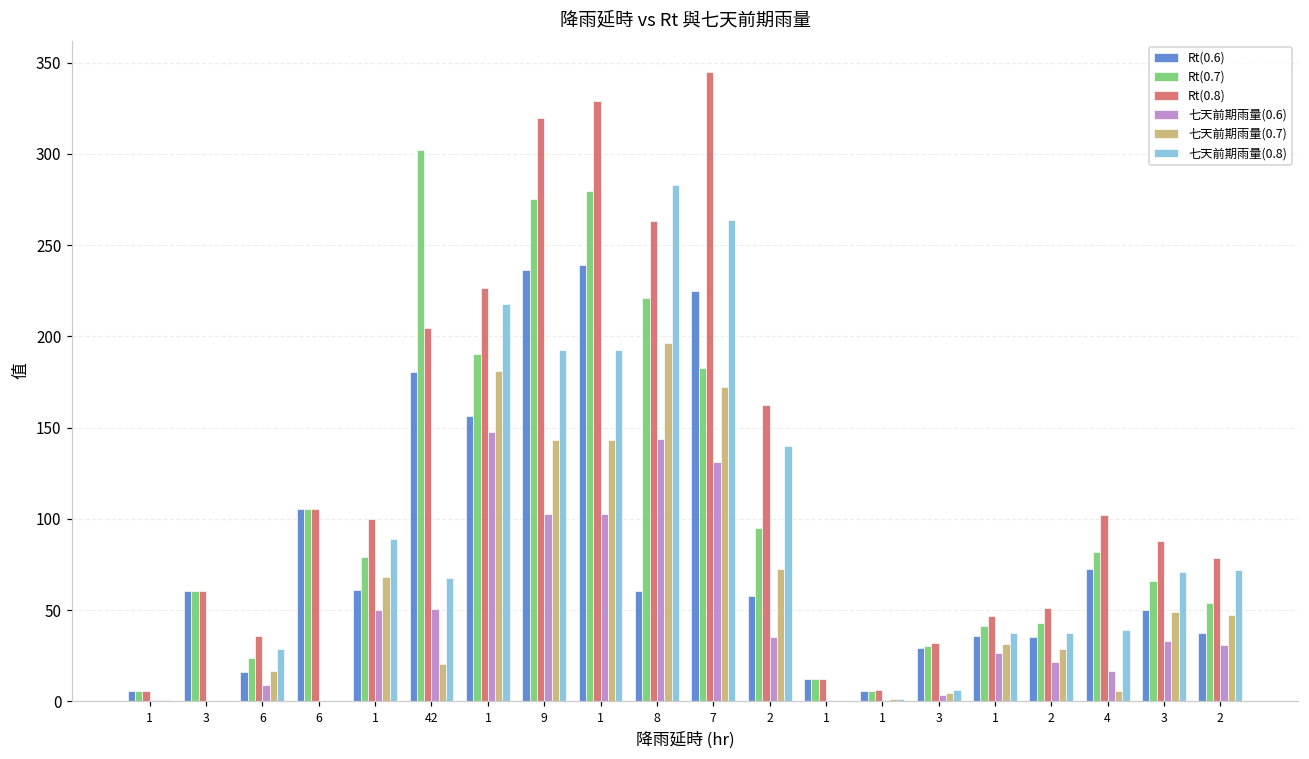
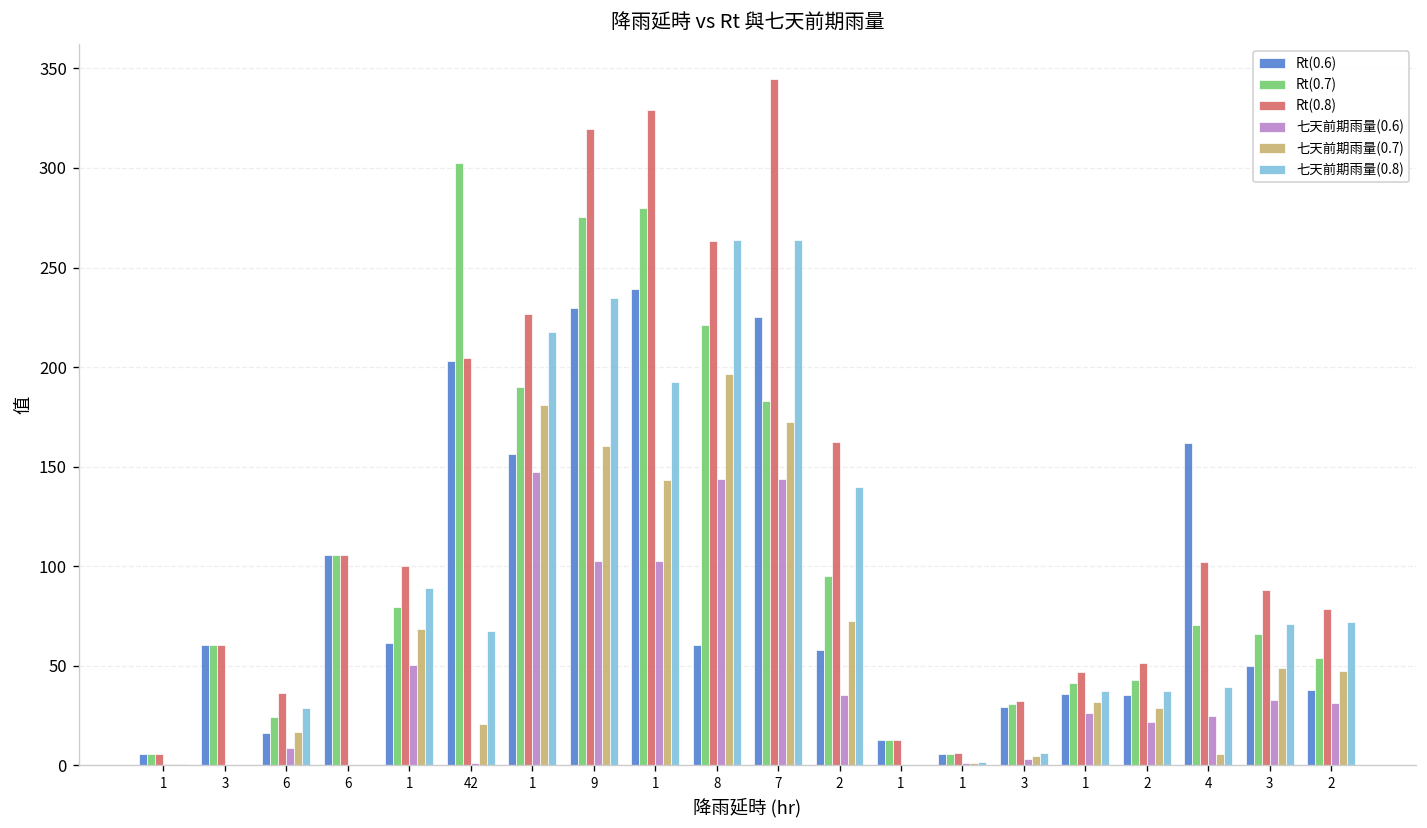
  {
    "Rt(0.6)": {
-     "42": 180,
-     "9": 237,
+     "42": 203,
+     "9": 230,
      "8": 60,
      "7": 225,
-     "4": 72
+     "4": 162
    },
    "Rt(0.7)": {
      "42": 302,
      "9": 275,
      "8": 221,
      "7": 183,
-     "4": 82
+     "4": 71
    },
    "Rt(0.8)": {
      "42": 205,
      "9": 320,
      "8": 263,
      "7": 345,
      "4": 102
    },
    "七天前期雨量(0.6)": {
-     "42": 51,
+     "42": 1,
      "9": 103,
      "8": 144,
-     "7": 131,
-     "4": 17
+     "7": 144,
+     "4": 25
    },
    "七天前期雨量(0.7)": {
      "42": 21,
-     "9": 143,
+     "9": 161,
      "8": 196,
      "7": 172,
      "4": 6
    },
    "七天前期雨量(0.8)": {
      "42": 67,
-     "9": 193,
-     "8": 283,
+     "9": 235,
+     "8": 264,
      "7": 264,
      "4": 39
    }
  }
